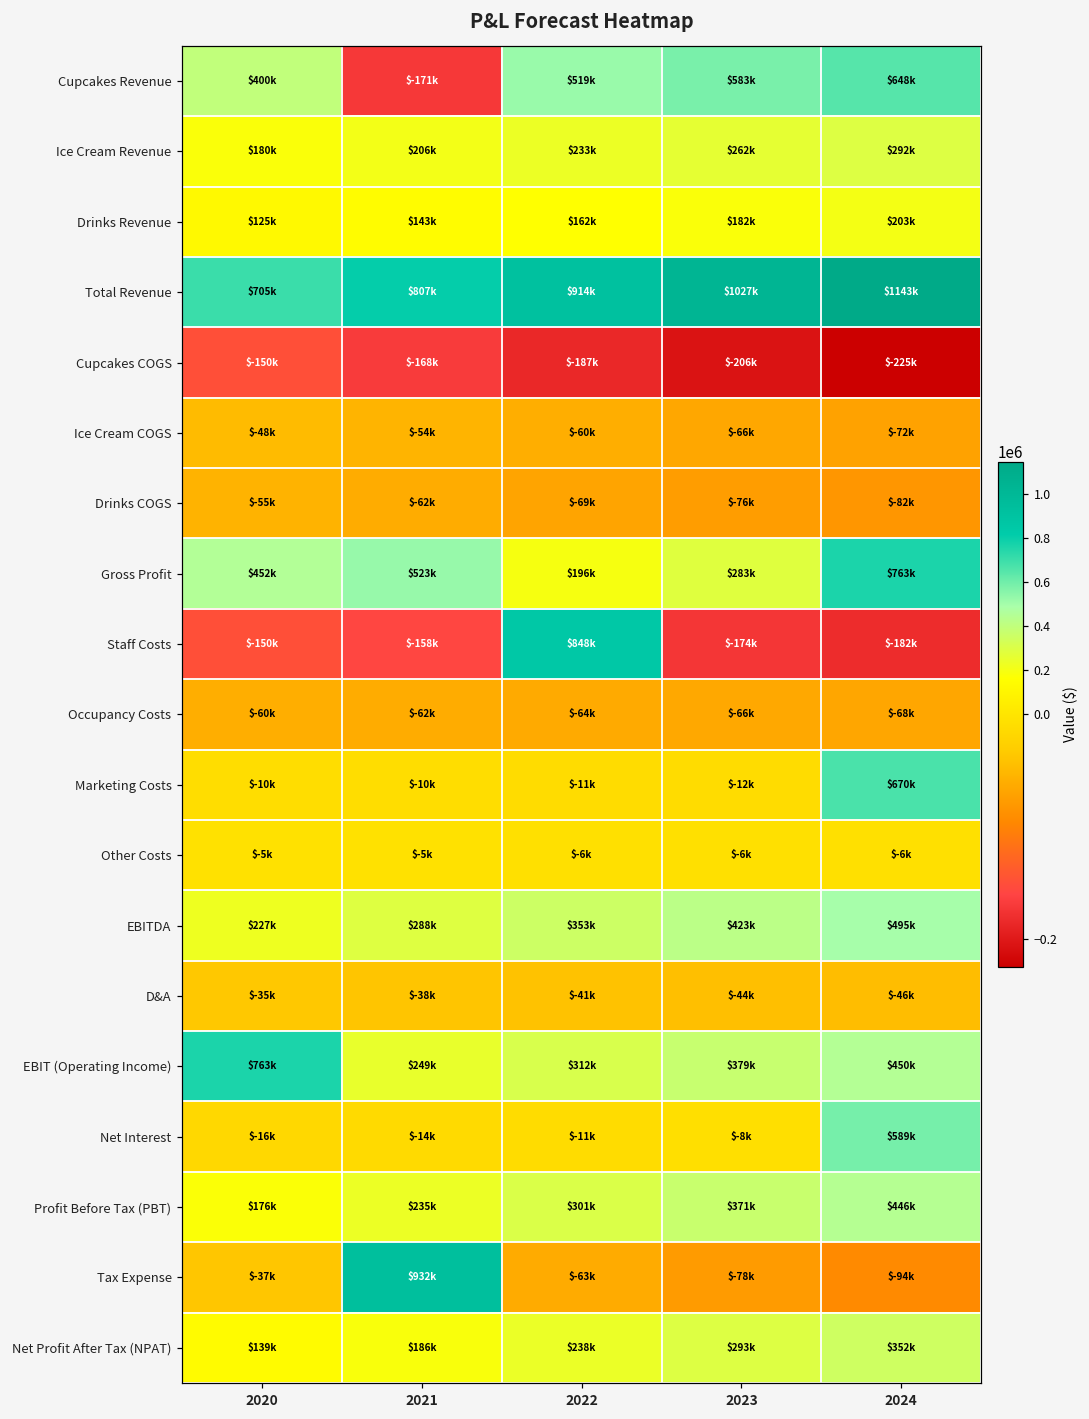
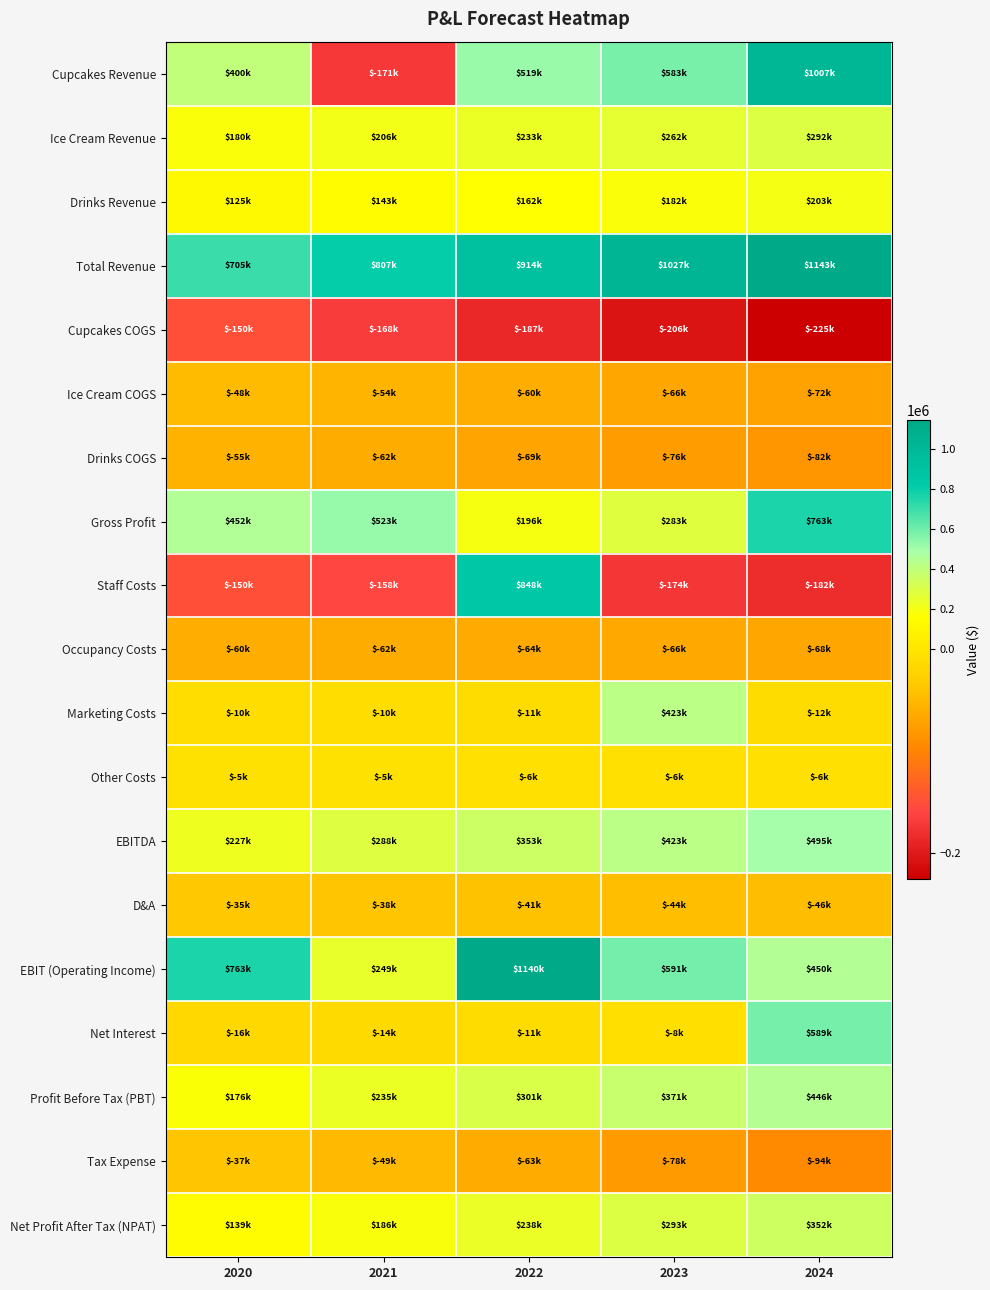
  {
    "Cupcakes Revenue": {
      "2020": "$400k",
      "2021": "$-171k",
      "2022": "$519k",
      "2023": "$583k",
-     "2024": "$648k"
+     "2024": "$1007k"
    },
    "Ice Cream Revenue": {
      "2020": "$180k",
      "2021": "$206k",
      "2022": "$233k",
      "2023": "$262k",
      "2024": "$292k"
    },
    "Drinks Revenue": {
      "2020": "$125k",
      "2021": "$143k",
      "2022": "$162k",
      "2023": "$182k",
      "2024": "$203k"
    },
    "Total Revenue": {
      "2020": "$705k",
      "2021": "$807k",
      "2022": "$914k",
      "2023": "$1027k",
      "2024": "$1143k"
    },
    "Cupcakes COGS": {
      "2020": "$-150k",
      "2021": "$-168k",
      "2022": "$-187k",
      "2023": "$-206k",
      "2024": "$-225k"
    },
    "Ice Cream COGS": {
      "2020": "$-48k",
      "2021": "$-54k",
      "2022": "$-60k",
      "2023": "$-66k",
      "2024": "$-72k"
    },
    "Drinks COGS": {
      "2020": "$-55k",
      "2021": "$-62k",
      "2022": "$-69k",
      "2023": "$-76k",
      "2024": "$-82k"
    },
    "Gross Profit": {
      "2020": "$452k",
      "2021": "$523k",
      "2022": "$196k",
      "2023": "$283k",
      "2024": "$763k"
    },
    "Staff Costs": {
      "2020": "$-150k",
      "2021": "$-158k",
      "2022": "$848k",
      "2023": "$-174k",
      "2024": "$-182k"
    },
    "Occupancy Costs": {
      "2020": "$-60k",
      "2021": "$-62k",
      "2022": "$-64k",
      "2023": "$-66k",
      "2024": "$-68k"
    },
    "Marketing Costs": {
      "2020": "$-10k",
      "2021": "$-10k",
      "2022": "$-11k",
-     "2023": "$-12k",
-     "2024": "$670k"
+     "2023": "$423k",
+     "2024": "$-12k"
    },
    "Other Costs": {
      "2020": "$-5k",
      "2021": "$-5k",
      "2022": "$-6k",
      "2023": "$-6k",
      "2024": "$-6k"
    },
    "EBITDA": {
      "2020": "$227k",
      "2021": "$288k",
      "2022": "$353k",
      "2023": "$423k",
      "2024": "$495k"
    },
    "D&A": {
      "2020": "$-35k",
      "2021": "$-38k",
      "2022": "$-41k",
      "2023": "$-44k",
      "2024": "$-46k"
    },
    "EBIT (Operating Income)": {
      "2020": "$763k",
      "2021": "$249k",
-     "2022": "$312k",
-     "2023": "$379k",
+     "2022": "$1140k",
+     "2023": "$591k",
      "2024": "$450k"
    },
    "Net Interest": {
      "2020": "$-16k",
      "2021": "$-14k",
      "2022": "$-11k",
      "2023": "$-8k",
      "2024": "$589k"
    },
    "Profit Before Tax (PBT)": {
      "2020": "$176k",
      "2021": "$235k",
      "2022": "$301k",
      "2023": "$371k",
      "2024": "$446k"
    },
    "Tax Expense": {
      "2020": "$-37k",
-     "2021": "$932k",
+     "2021": "$-49k",
      "2022": "$-63k",
      "2023": "$-78k",
      "2024": "$-94k"
    },
    "Net Profit After Tax (NPAT)": {
      "2020": "$139k",
      "2021": "$186k",
      "2022": "$238k",
      "2023": "$293k",
      "2024": "$352k"
    }
  }
